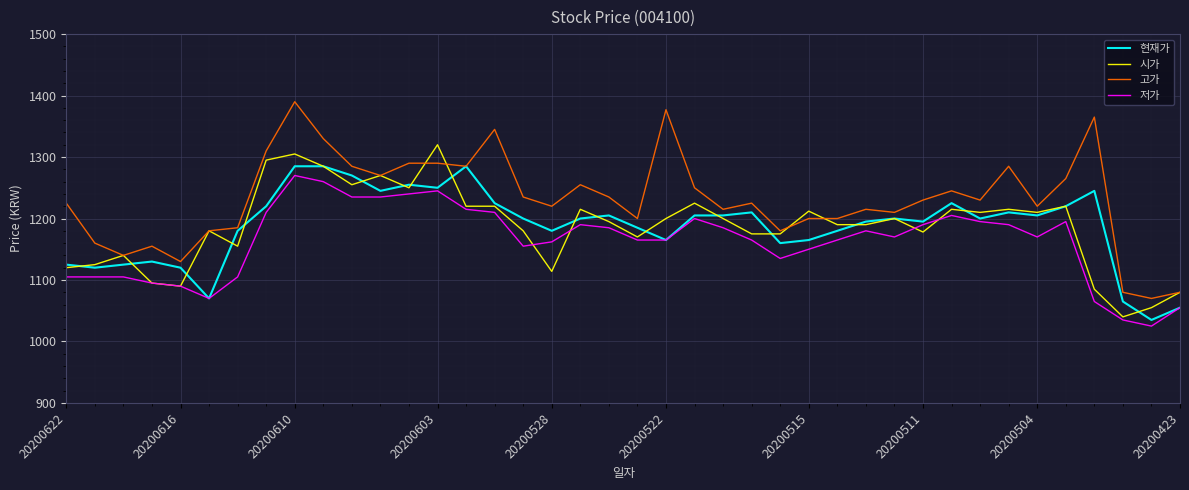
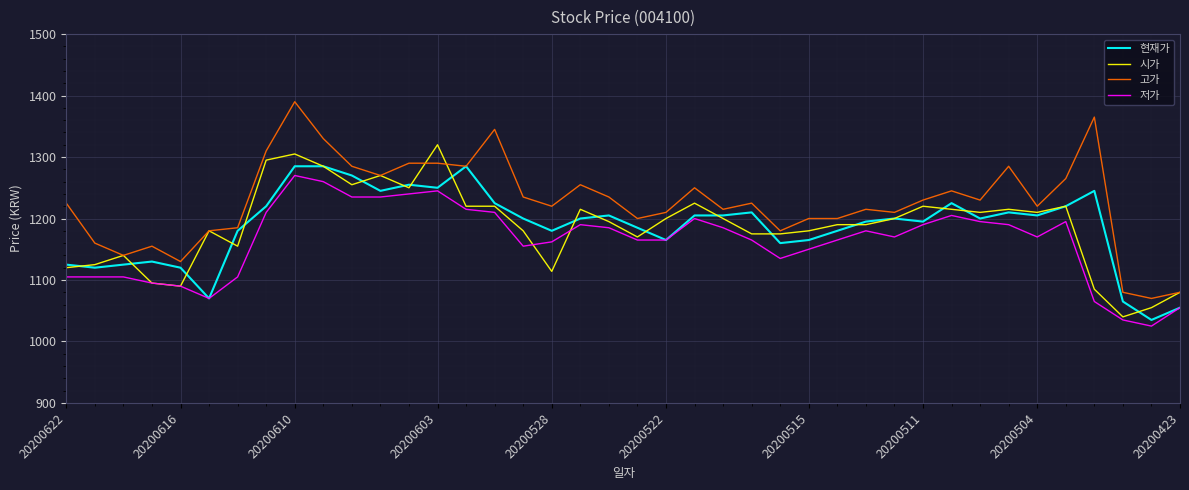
  {
    "현재가": {
      "20200622": 1130,
      "20200616": 1120,
      "20200610": 1290,
      "20200603": 1250,
      "20200528": 1180,
      "20200515": 1170,
      "20200511": 1200,
      "20200504": 1210
    },
    "시가": {
      "20200622": 1120,
      "20200610": 1310,
      "20200603": 1320,
      "20200528": 1110,
      "20200522": 1200,
-     "20200515": 1210,
-     "20200511": 1180,
+     "20200515": 1180,
+     "20200511": 1220,
      "20200504": 1210
    },
    "고가": {
      "20200622": 1230,
      "20200616": 1130,
      "20200610": 1390,
      "20200603": 1290,
      "20200528": 1220,
-     "20200522": 1380,
+     "20200522": 1210,
      "20200515": 1200,
      "20200511": 1230,
      "20200504": 1220
    },
    "저가": {
      "20200622": 1110,
      "20200610": 1270,
      "20200603": 1250,
      "20200528": 1160,
      "20200515": 1150,
      "20200511": 1190,
      "20200504": 1170
    }
  }
